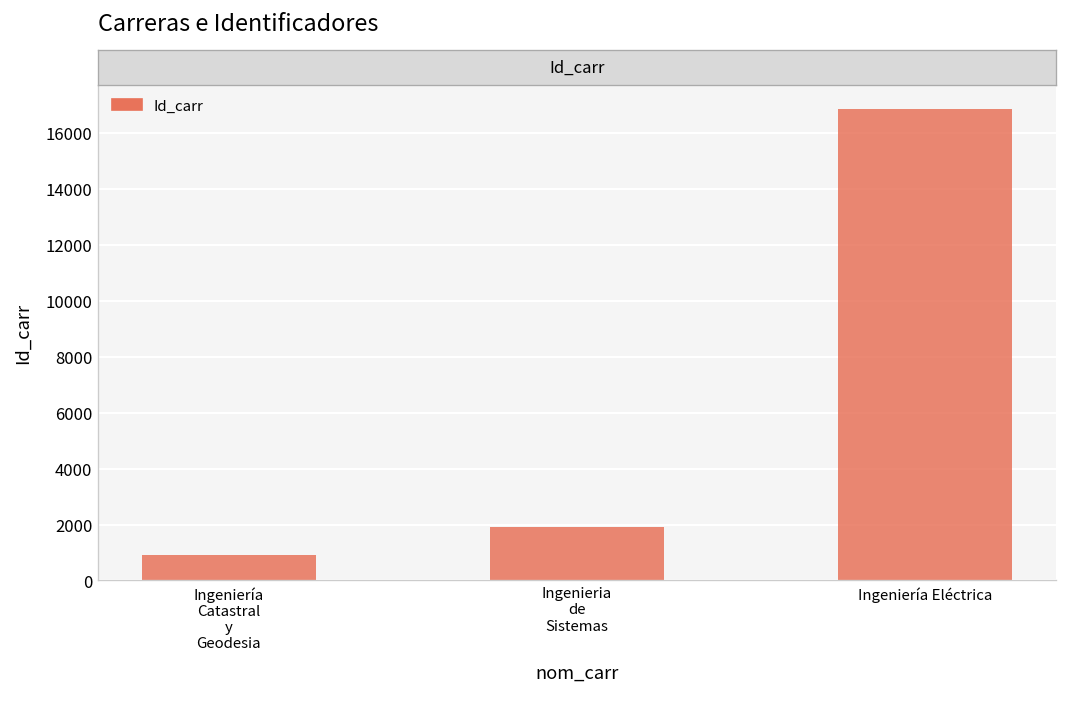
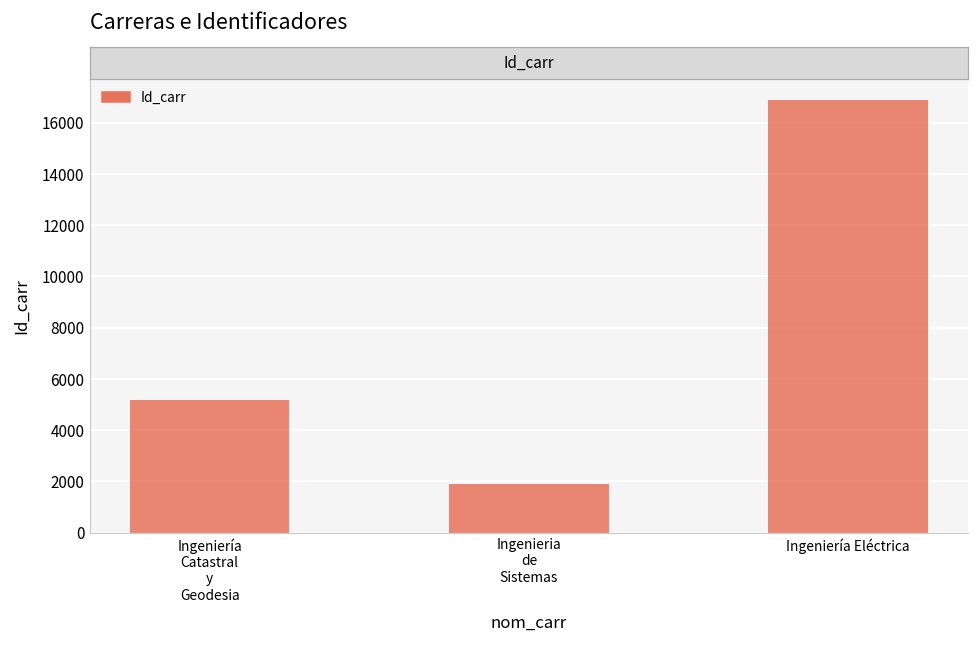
  {
-   "Ingeniería Catastral y Geodesia": 900,
+   "Ingeniería Catastral y Geodesia": 5200,
    "Ingenieria de Sistemas": 1900,
    "Ingeniería Eléctrica": 16900
  }
